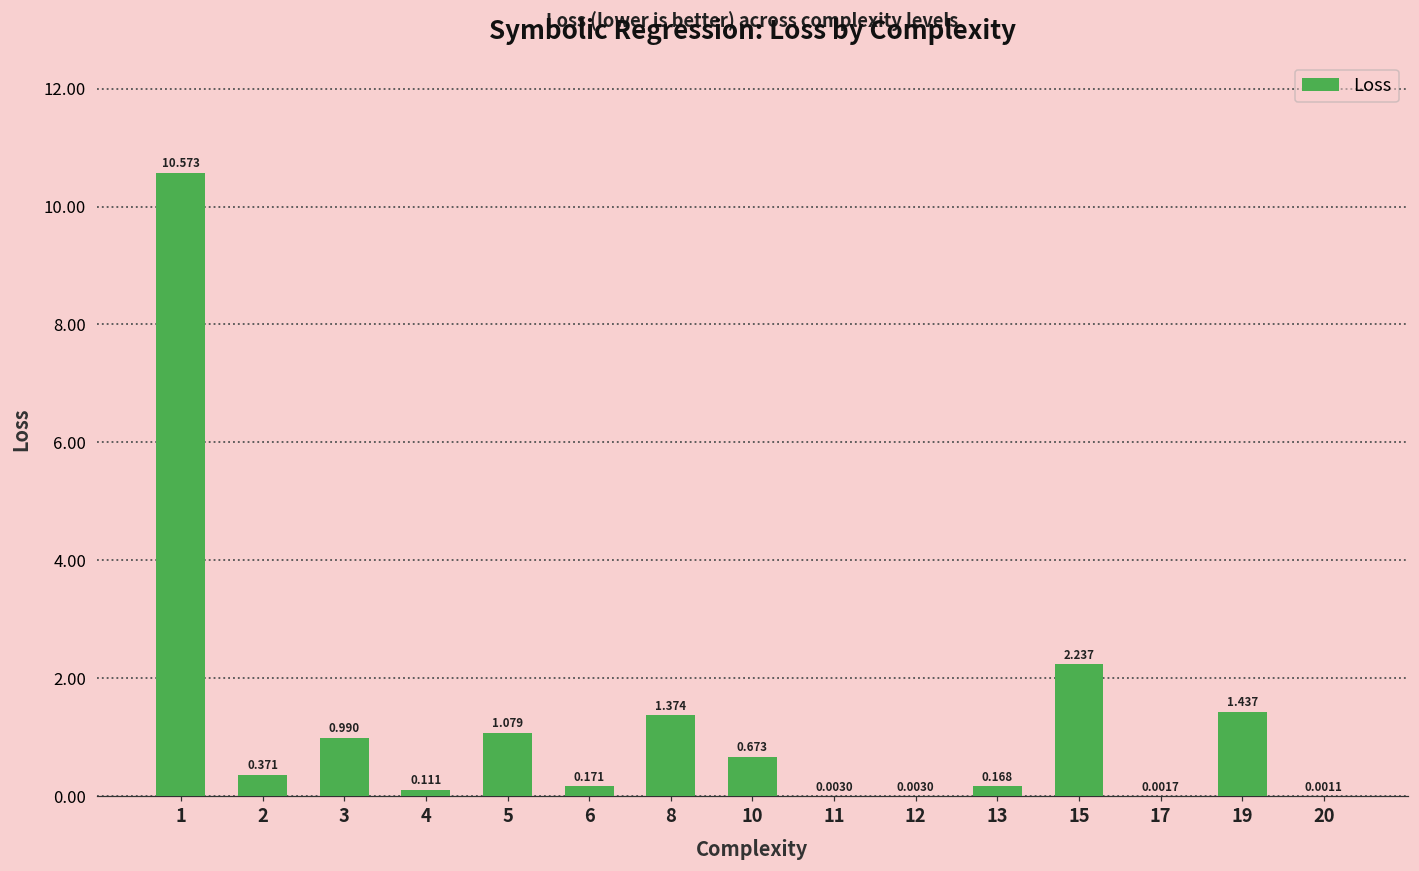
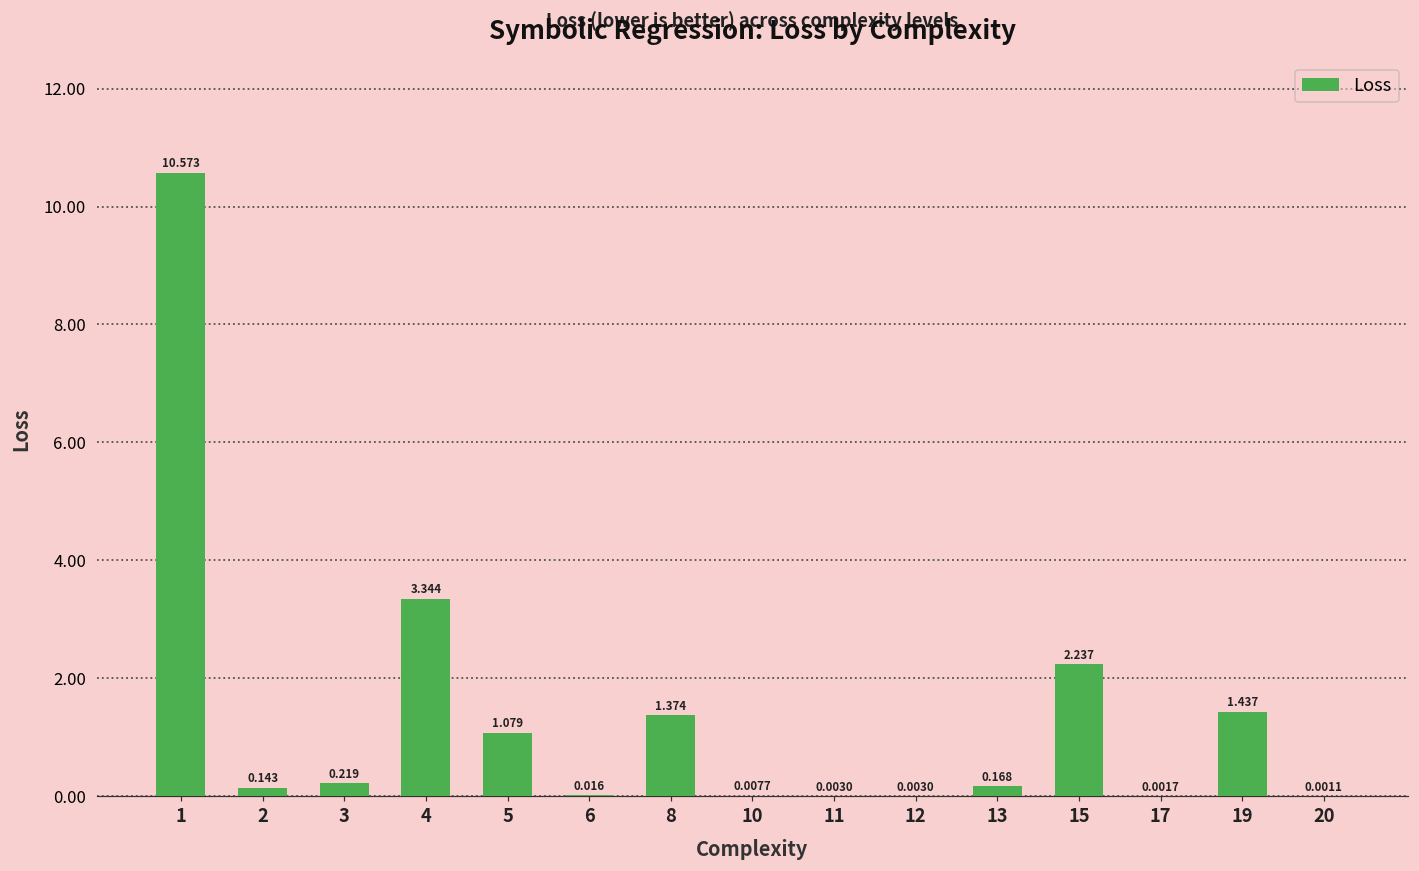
  {
    "1": 10.573,
-   "2": 0.371,
-   "3": 0.990,
-   "4": 0.111,
+   "2": 0.143,
+   "3": 0.219,
+   "4": 3.344,
    "5": 1.079,
-   "6": 0.171,
+   "6": 0.016,
    "8": 1.374,
-   "10": 0.673,
+   "10": 0.0077,
    "11": 0.0030,
    "12": 0.0030,
    "13": 0.168,
    "15": 2.237,
    "17": 0.0017,
    "19": 1.437,
    "20": 0.0011
  }
